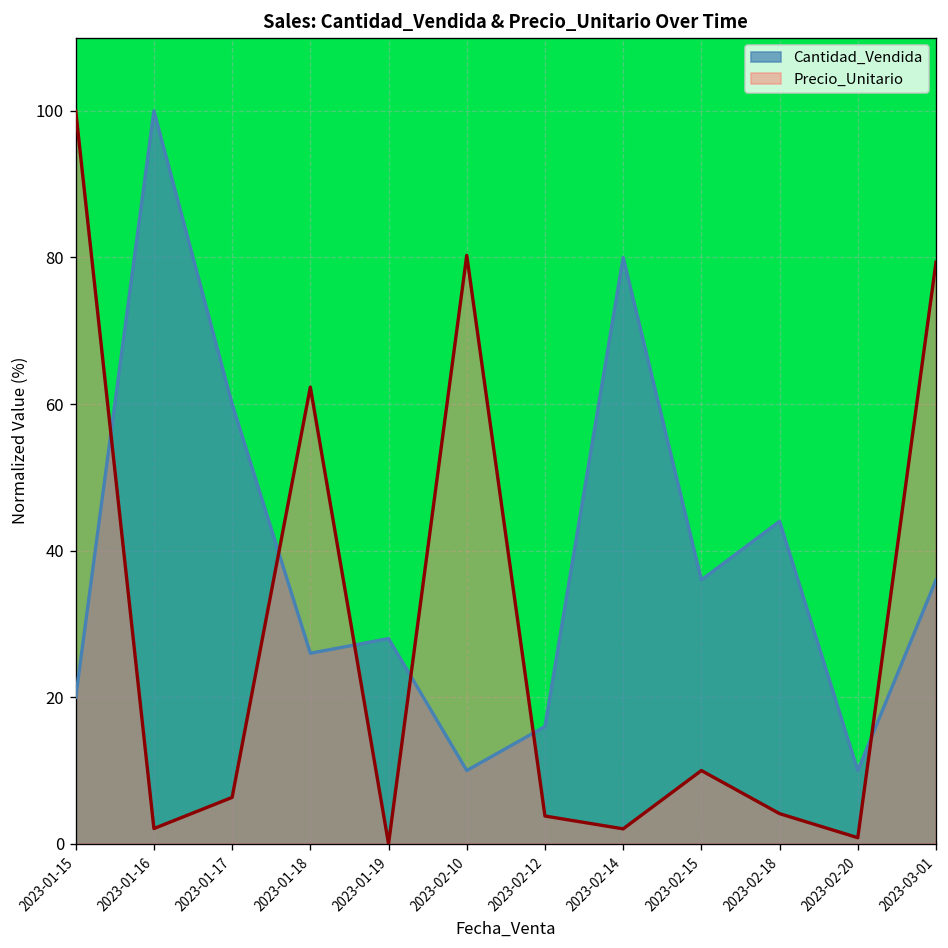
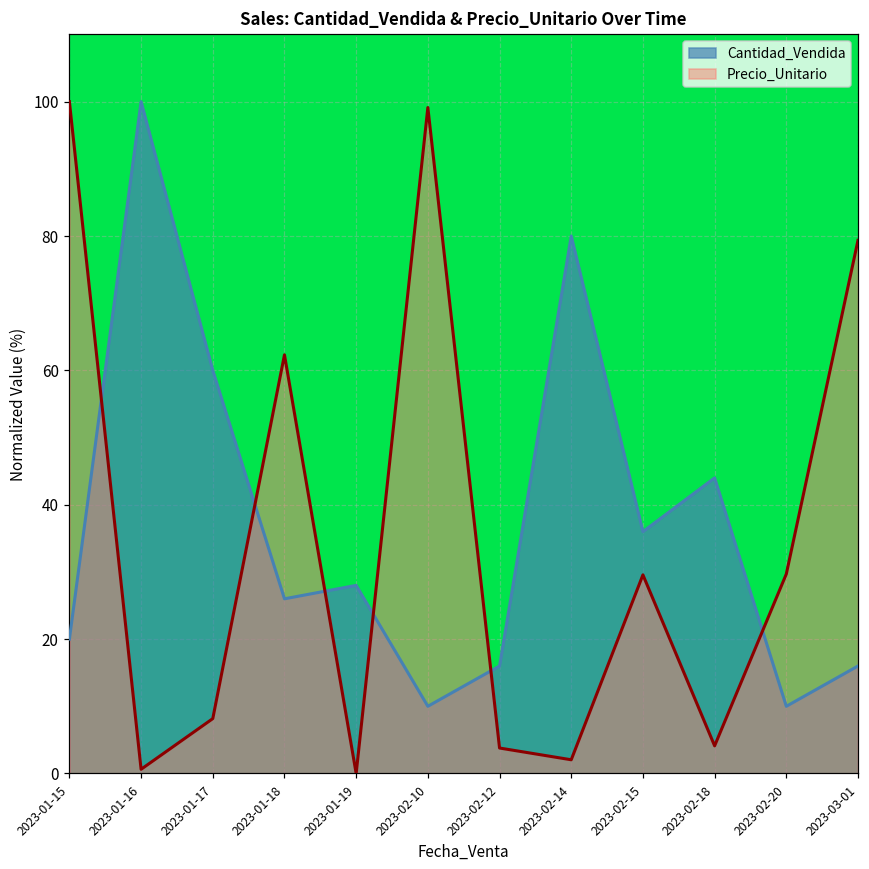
  {
    "Cantidad_Vendida": {
      "2023-01-15": 20,
      "2023-01-16": 100,
      "2023-01-17": 60,
      "2023-01-18": 26,
      "2023-01-19": 28,
      "2023-02-10": 10,
      "2023-02-12": 16,
      "2023-02-14": 80,
      "2023-02-15": 36,
      "2023-02-18": 44,
      "2023-02-20": 10,
-     "2023-03-01": 36
+     "2023-03-01": 16
    },
    "Precio_Unitario": {
      "2023-01-15": 100,
-     "2023-01-16": 2,
-     "2023-01-17": 6,
+     "2023-01-16": 1,
+     "2023-01-17": 8,
      "2023-01-18": 62,
      "2023-01-19": 0,
-     "2023-02-10": 80,
+     "2023-02-10": 99,
      "2023-02-12": 4,
      "2023-02-14": 2,
-     "2023-02-15": 10,
+     "2023-02-15": 30,
      "2023-02-18": 4,
-     "2023-02-20": 1,
+     "2023-02-20": 30,
      "2023-03-01": 79
    }
  }
